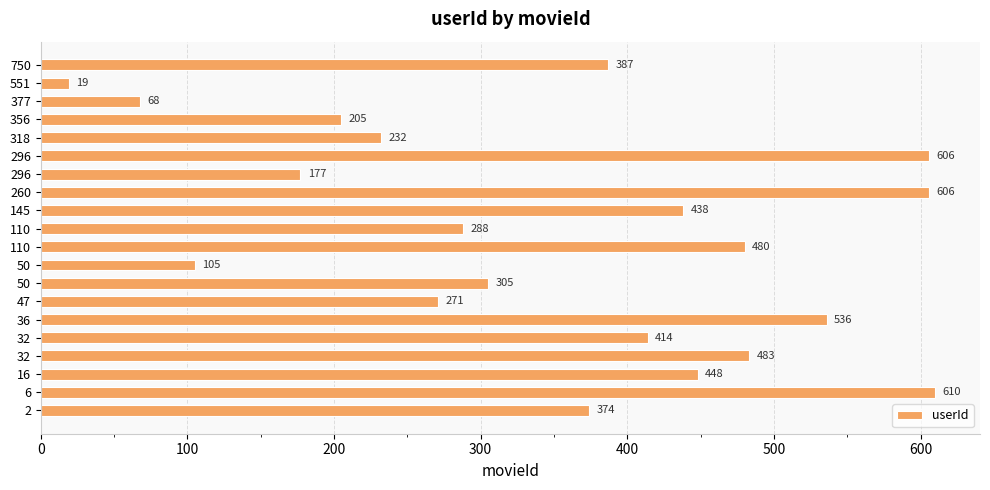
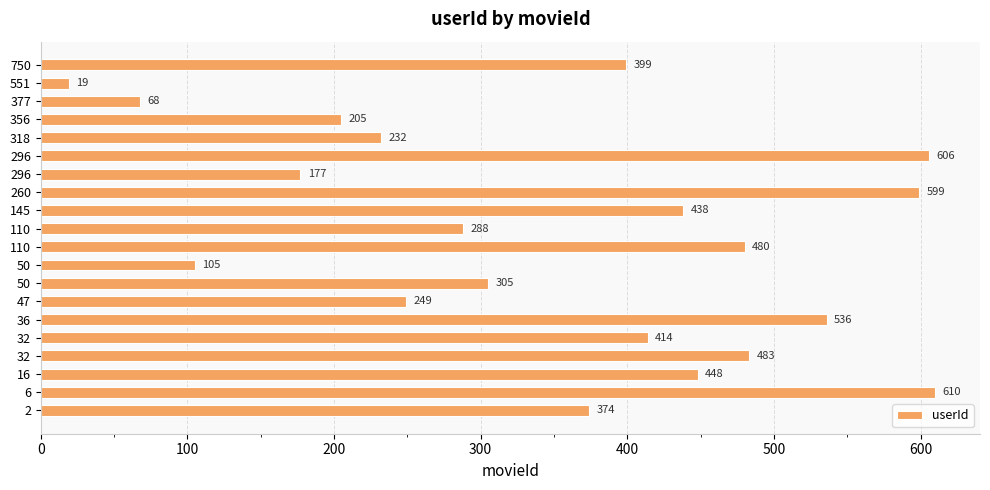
  {
-   "750": 387,
+   "750": 399,
    "551": 19,
    "377": 68,
    "356": 205,
    "318": 232,
-   "260": 606,
+   "260": 599,
    "145": 438,
-   "47": 271,
+   "47": 249,
    "36": 536,
    "16": 448,
    "6": 610,
    "2": 374
  }
